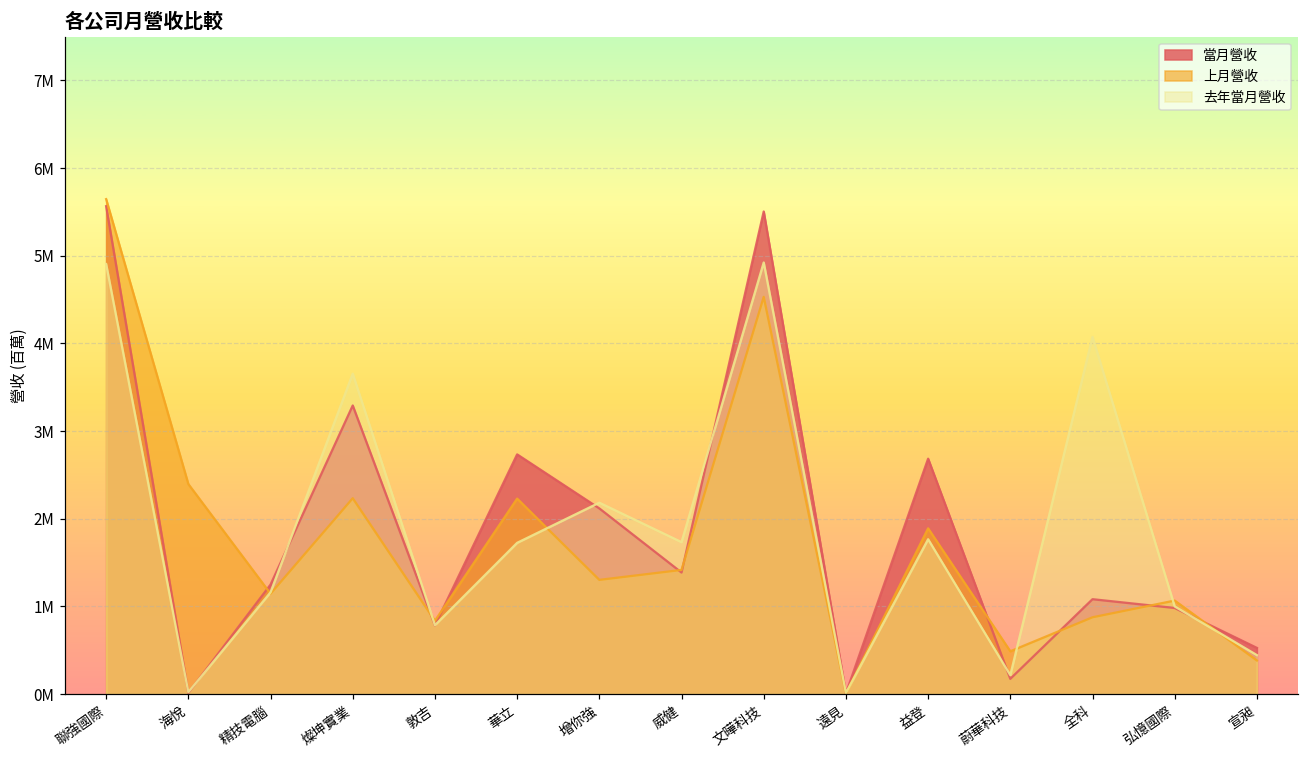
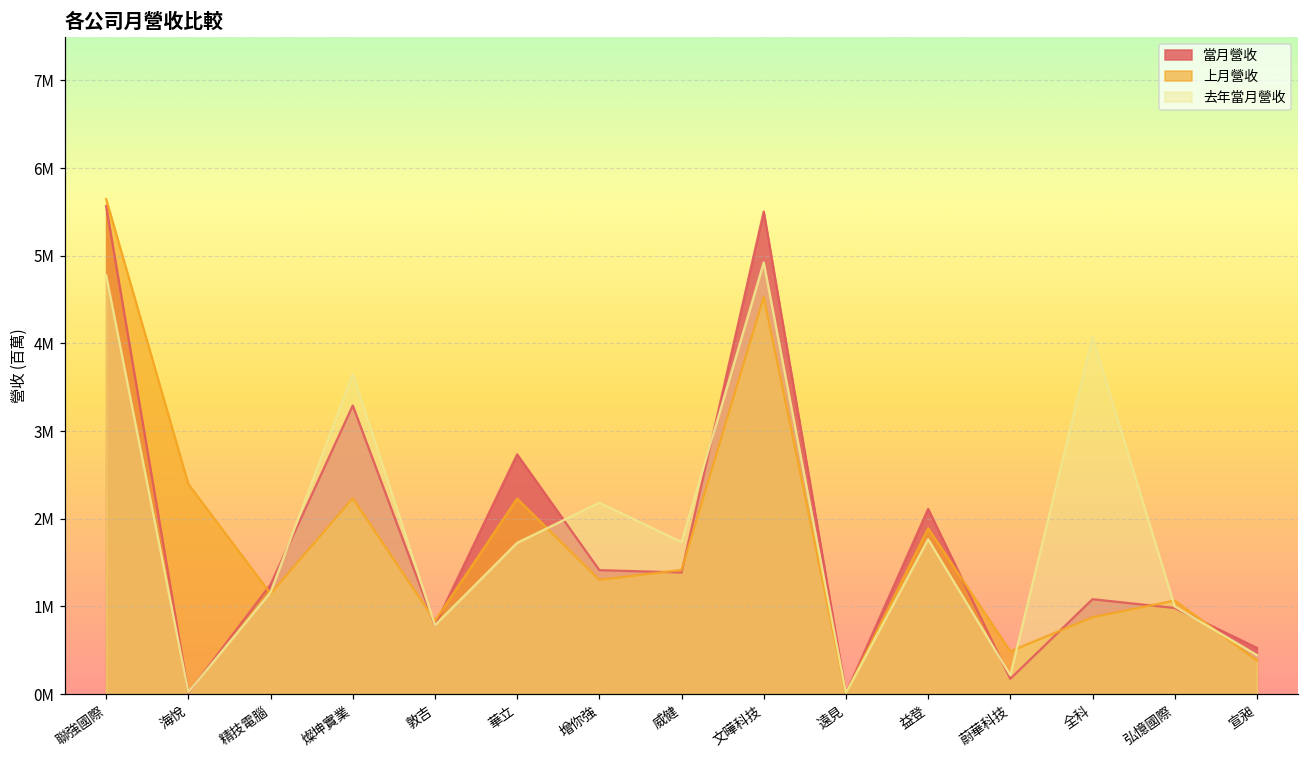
  {
    "當月營收": {
      "聯強國際": 5600000,
      "精技電腦": 1200000,
      "燦坤實業": 3300000,
      "華立": 2700000,
-     "增你強": 2100000,
+     "增你強": 1400000,
      "文曄科技": 5500000,
-     "益登": 2700000,
+     "益登": 2100000,
      "蔚華科技": 200000,
      "全科": 1100000,
      "宣昶": 500000
    },
    "上月營收": {
      "聯強國際": 5600000,
      "海悅": 2400000,
      "燦坤實業": 2200000,
      "敦吉": 800000,
      "華立": 2200000,
      "增你強": 1300000,
      "文曄科技": 4500000,
      "益登": 1900000,
      "蔚華科技": 500000,
      "全科": 900000,
      "弘憶國際": 1100000,
      "宣昶": 400000
    },
    "去年當月營收": {
-     "聯強國際": 4900000,
+     "聯強國際": 4800000,
      "燦坤實業": 3700000,
      "華立": 1700000,
      "增你強": 2200000,
      "威健": 1700000,
      "文曄科技": 4900000,
      "益登": 1800000,
      "蔚華科技": 200000,
      "全科": 4100000,
      "宣昶": 400000
    }
  }
